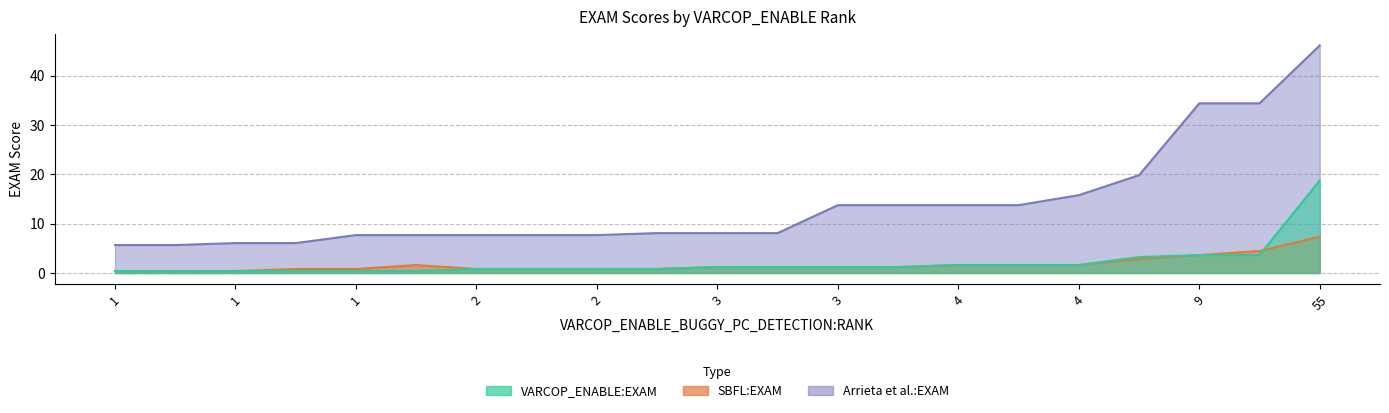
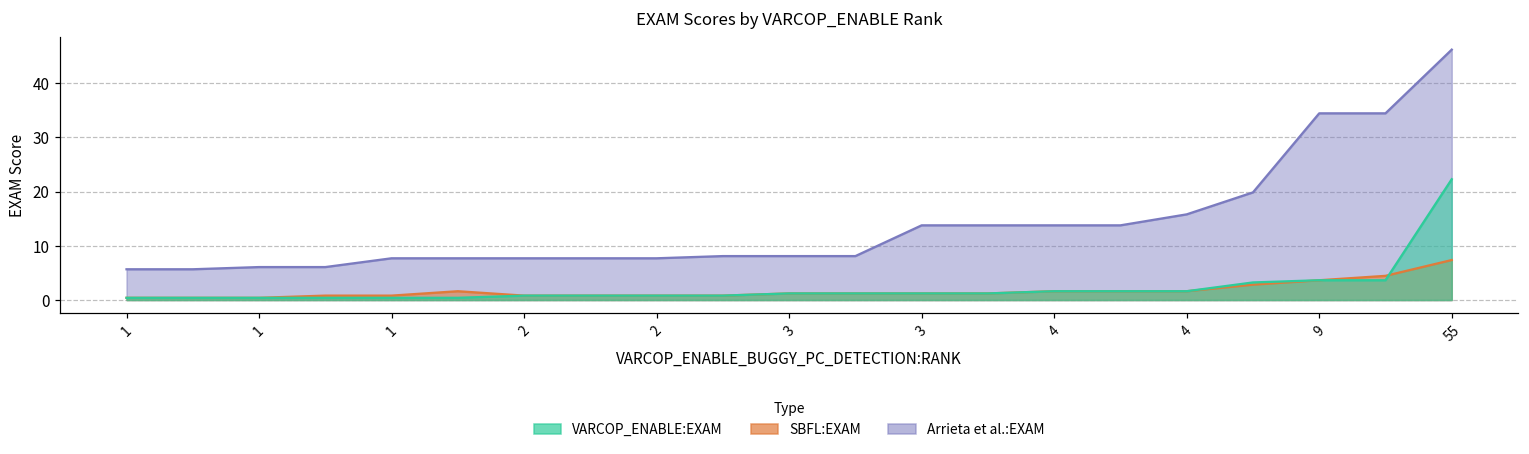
  {
    "Arrieta et al.:EXAM": {
      "55": 46
    },
    "SBFL:EXAM": {
      "55": 7
    },
    "VARCOP_ENABLE:EXAM": {
-     "55": 19
+     "55": 22
    }
  }
